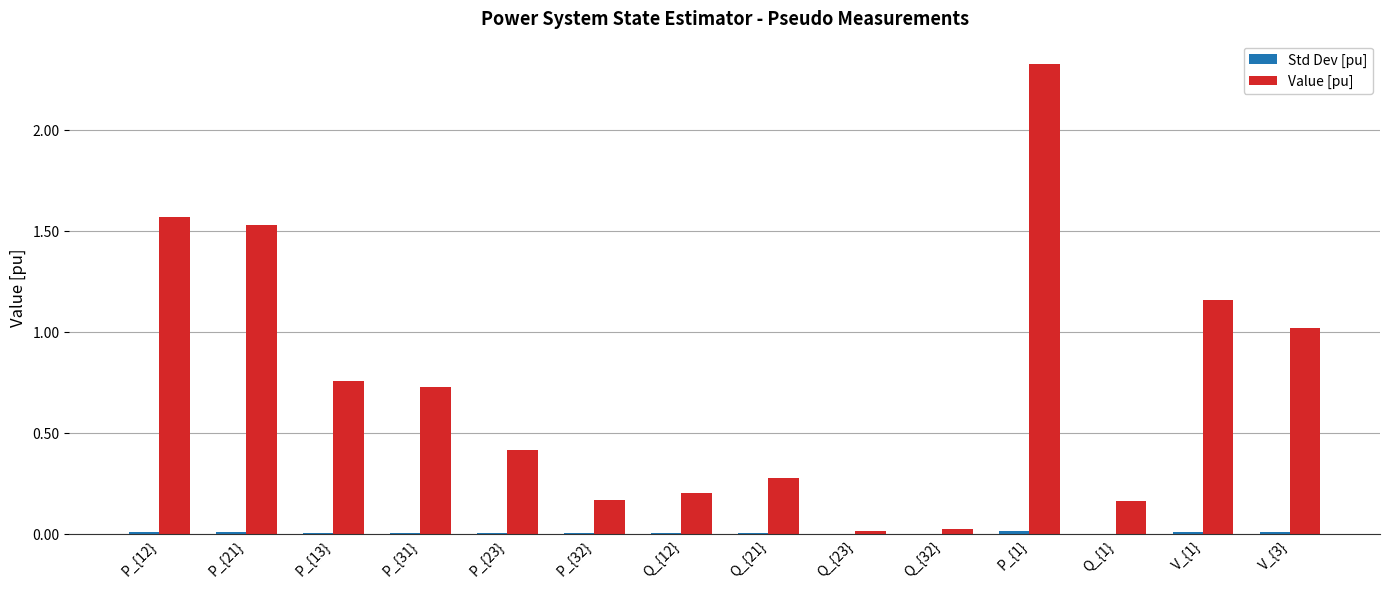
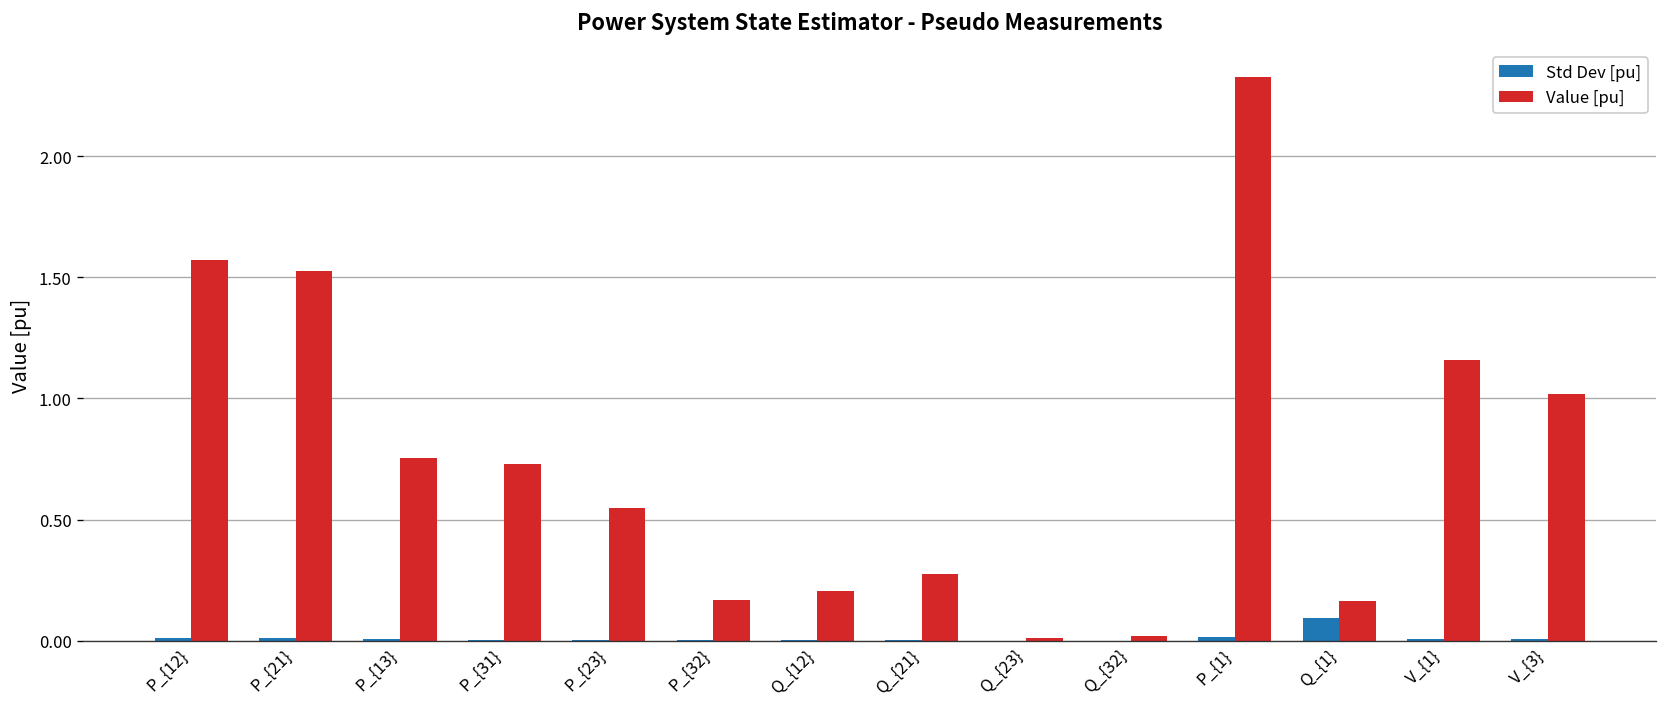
  {
    "Std Dev [pu]": {
      "P_{1}": 0.02,
-     "Q_{1}": 0.00
+     "Q_{1}": 0.09
    },
    "Value [pu]": {
      "P_{12}": 1.57,
      "P_{21}": 1.53,
      "P_{13}": 0.76,
      "P_{31}": 0.73,
-     "P_{23}": 0.41,
+     "P_{23}": 0.55,
      "P_{32}": 0.17,
      "Q_{12}": 0.20,
      "Q_{21}": 0.28,
      "Q_{32}": 0.02,
      "P_{1}": 2.33,
      "Q_{1}": 0.16,
      "V_{1}": 1.16,
      "V_{3}": 1.02
    }
  }
